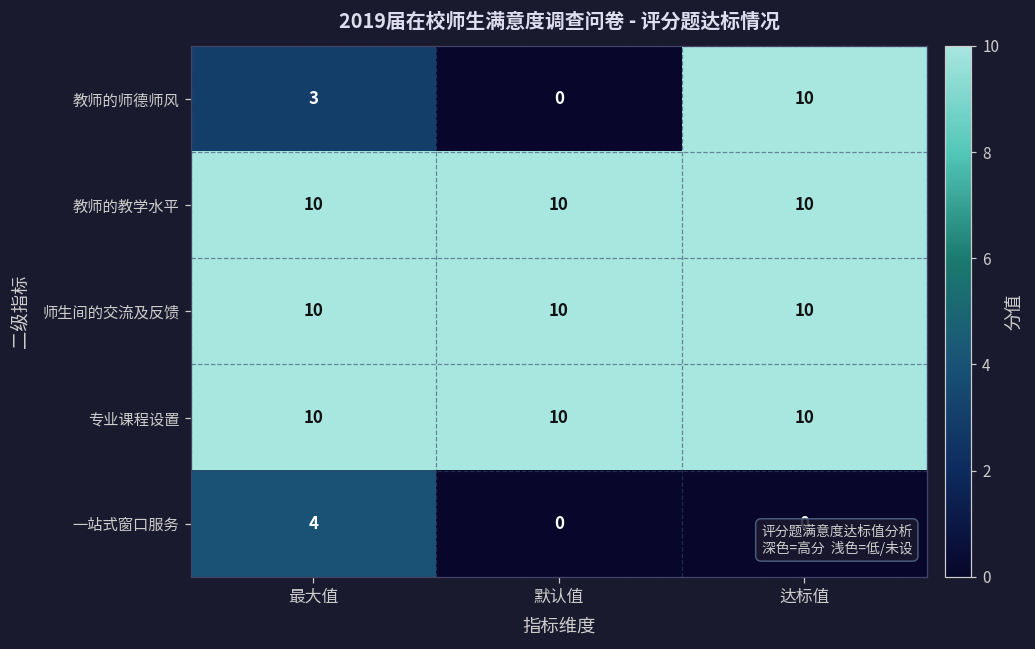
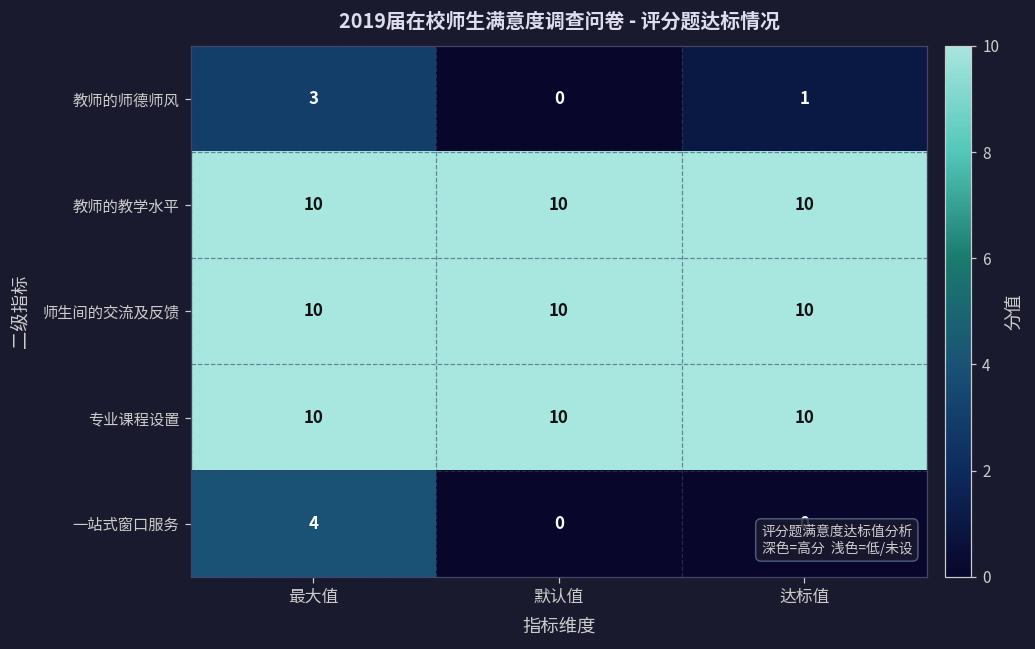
  {
    "教师的师德师风": {
      "最大值": 3,
      "默认值": 0,
-     "达标值": 10
+     "达标值": 1
    },
    "教师的教学水平": {
      "最大值": 10,
      "默认值": 10,
      "达标值": 10
    },
    "师生间的交流及反馈": {
      "最大值": 10,
      "默认值": 10,
      "达标值": 10
    },
    "专业课程设置": {
      "最大值": 10,
      "默认值": 10,
      "达标值": 10
    },
    "一站式窗口服务": {
      "最大值": 4,
      "默认值": 0
    }
  }
